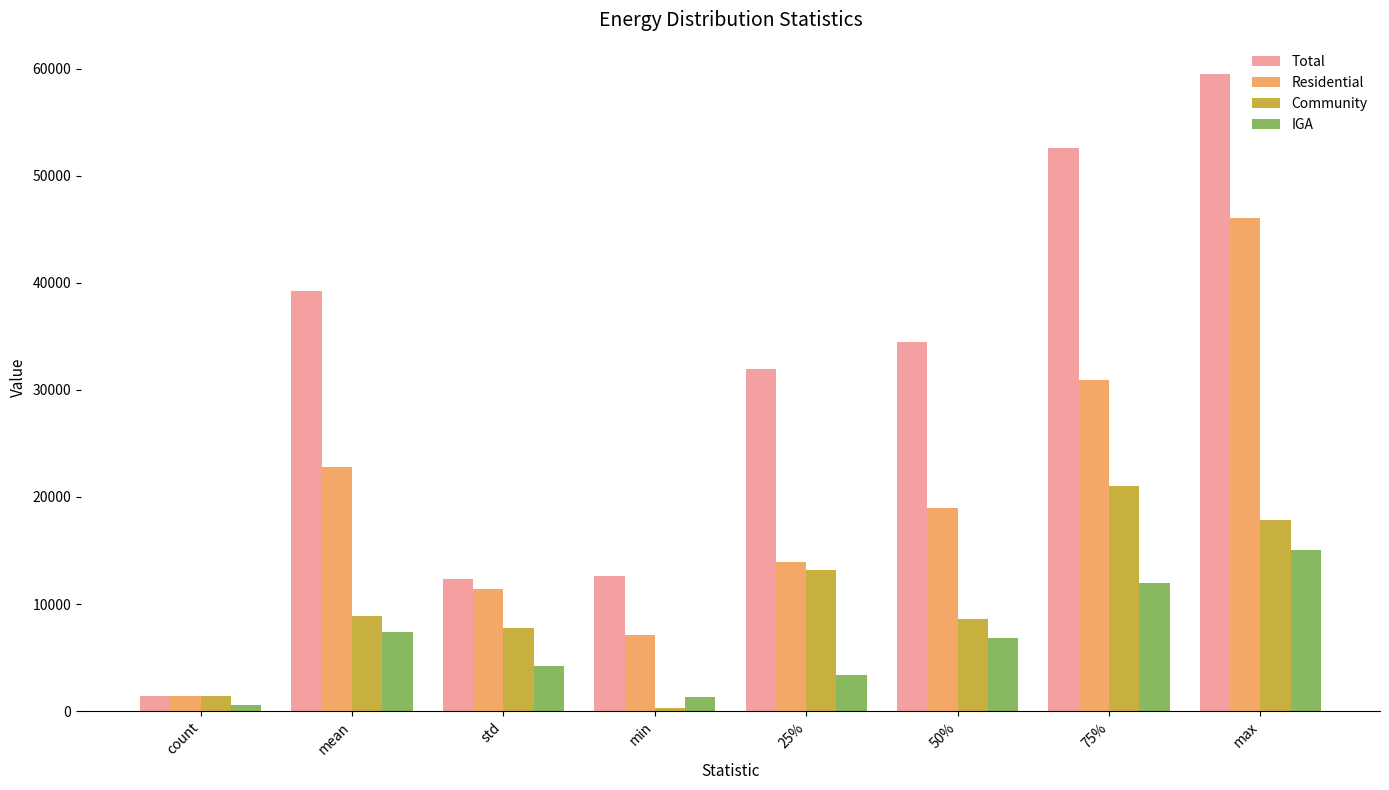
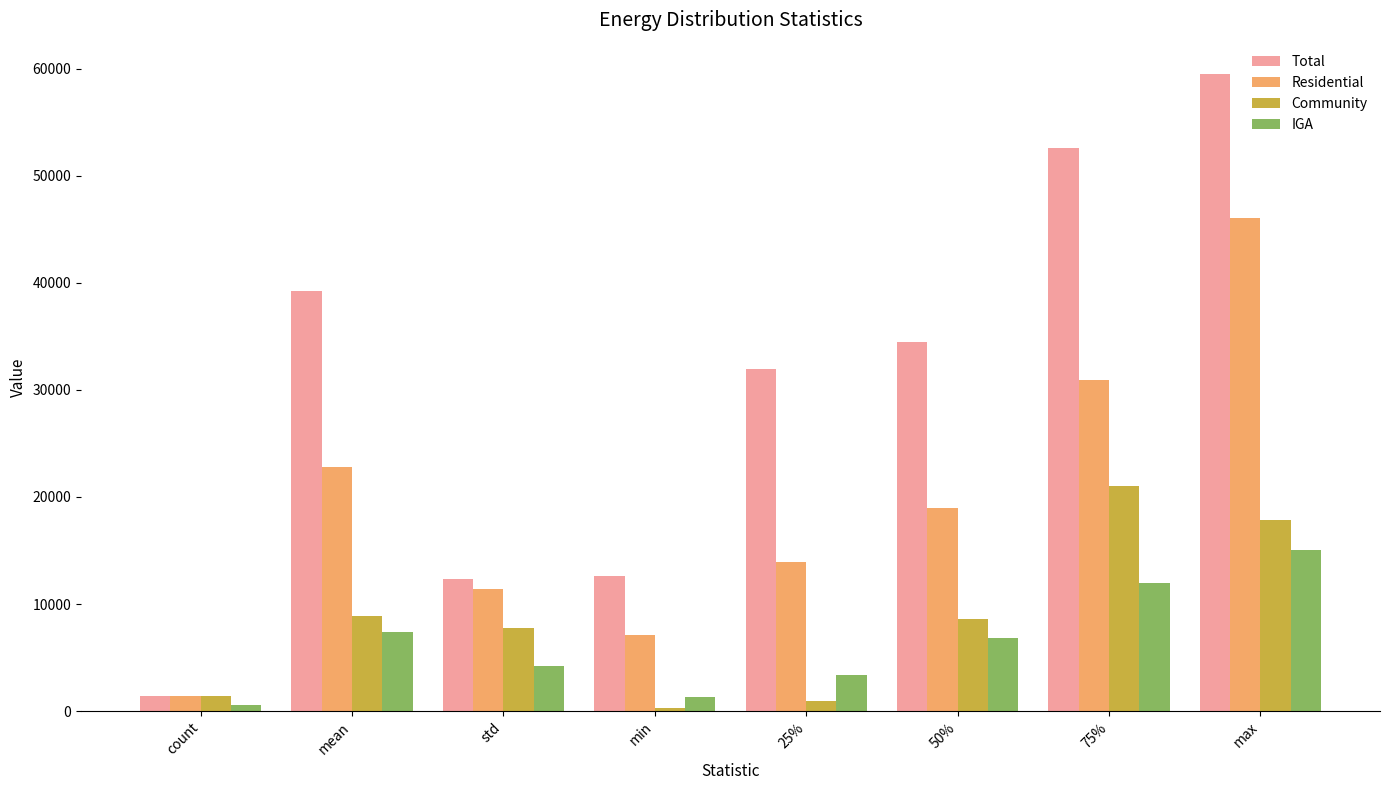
  {
    "Community": {
      "count": 1400,
      "mean": 8900,
      "std": 7700,
      "min": 300,
-     "25%": 13200,
+     "25%": 1000,
      "50%": 8600,
      "75%": 21100,
      "max": 17800
    },
    "IGA": {
      "count": 600,
      "mean": 7400,
      "std": 4200,
      "min": 1300,
      "25%": 3400,
      "50%": 6800,
      "75%": 11900,
      "max": 15000
    }
  }
